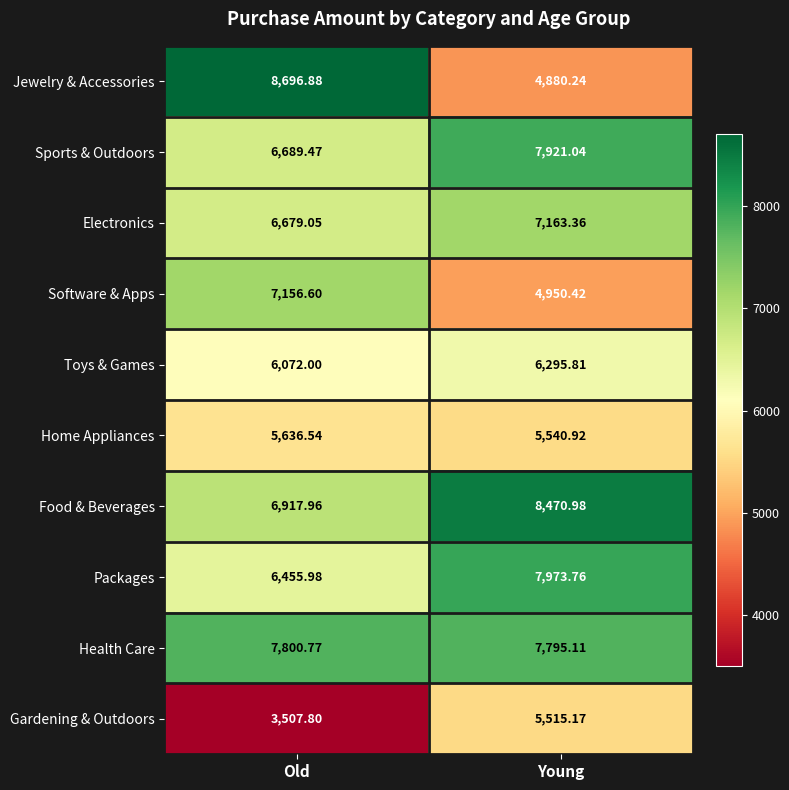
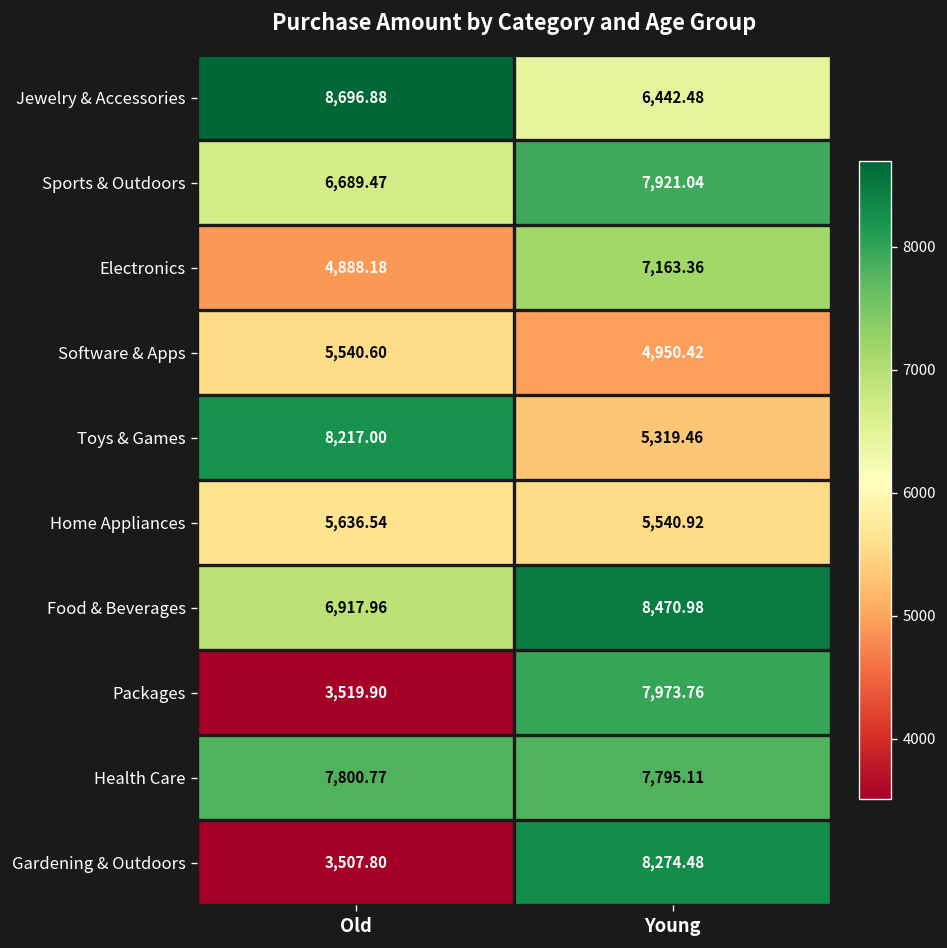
  {
    "Jewelry & Accessories": {
      "Old": "8,696.88",
-     "Young": "4,880.24"
+     "Young": "6,442.48"
    },
    "Sports & Outdoors": {
      "Old": "6,689.47",
      "Young": "7,921.04"
    },
    "Electronics": {
-     "Old": "6,679.05",
+     "Old": "4,888.18",
      "Young": "7,163.36"
    },
    "Software & Apps": {
-     "Old": "7,156.60",
+     "Old": "5,540.60",
      "Young": "4,950.42"
    },
    "Toys & Games": {
-     "Old": "6,072.00",
-     "Young": "6,295.81"
+     "Old": "8,217.00",
+     "Young": "5,319.46"
    },
    "Home Appliances": {
      "Old": "5,636.54",
      "Young": "5,540.92"
    },
    "Food & Beverages": {
      "Old": "6,917.96",
      "Young": "8,470.98"
    },
    "Packages": {
-     "Old": "6,455.98",
+     "Old": "3,519.90",
      "Young": "7,973.76"
    },
    "Health Care": {
      "Old": "7,800.77",
      "Young": "7,795.11"
    },
    "Gardening & Outdoors": {
      "Old": "3,507.80",
-     "Young": "5,515.17"
+     "Young": "8,274.48"
    }
  }
